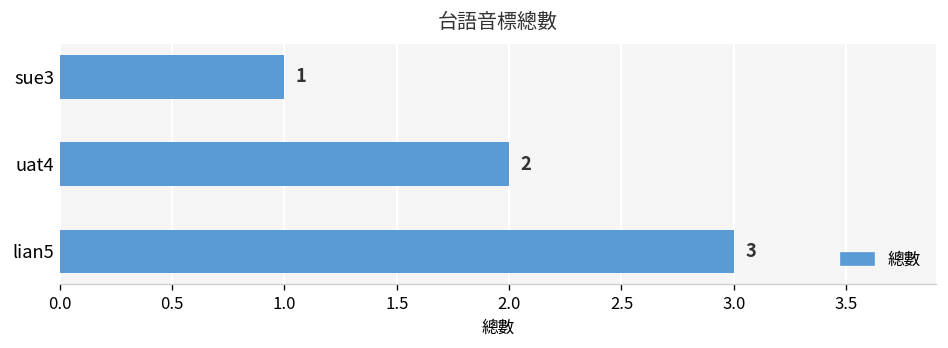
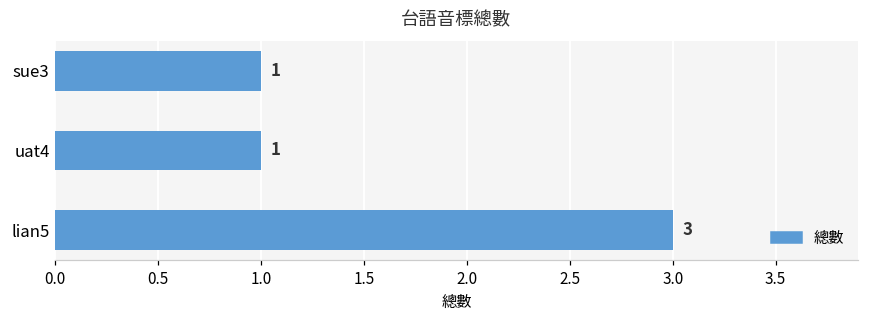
  {
    "sue3": 1,
-   "uat4": 2,
+   "uat4": 1,
    "lian5": 3
  }
